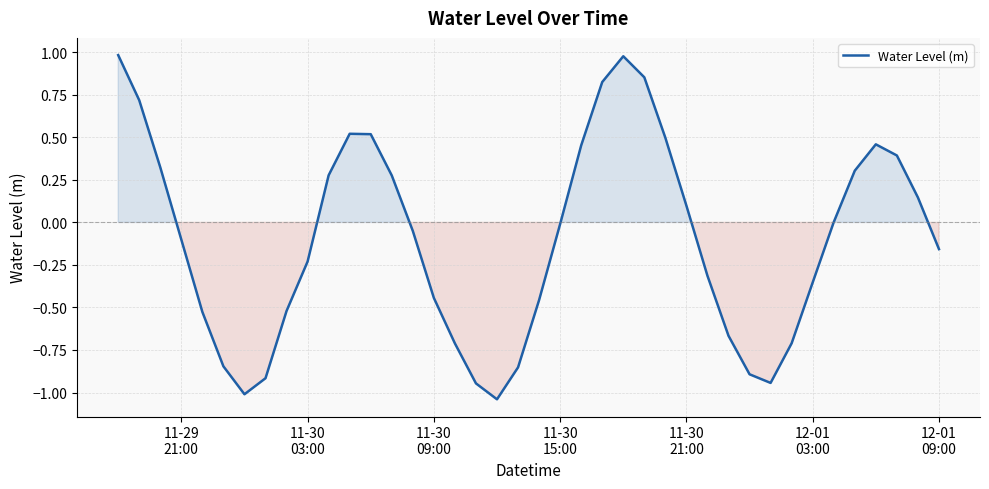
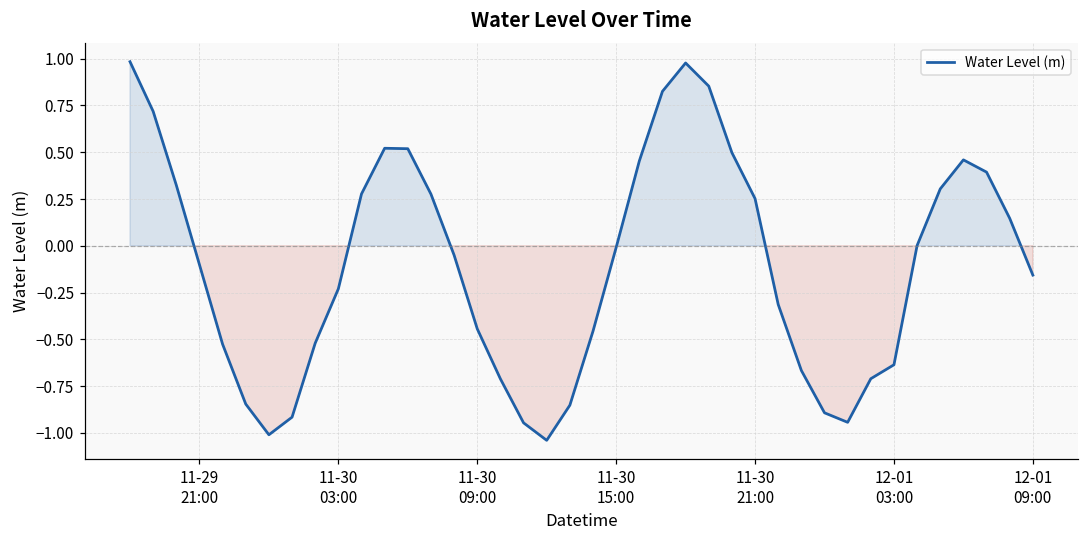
  {
    "11-29 21:00": -0.10,
    "11-30 03:00": -0.23,
    "11-30 09:00": -0.44,
    "11-30 15:00": -0.01,
-   "11-30 21:00": 0.10,
-   "12-01 03:00": -0.35,
+   "11-30 21:00": 0.25,
+   "12-01 03:00": -0.64,
    "12-01 09:00": -0.16
  }
